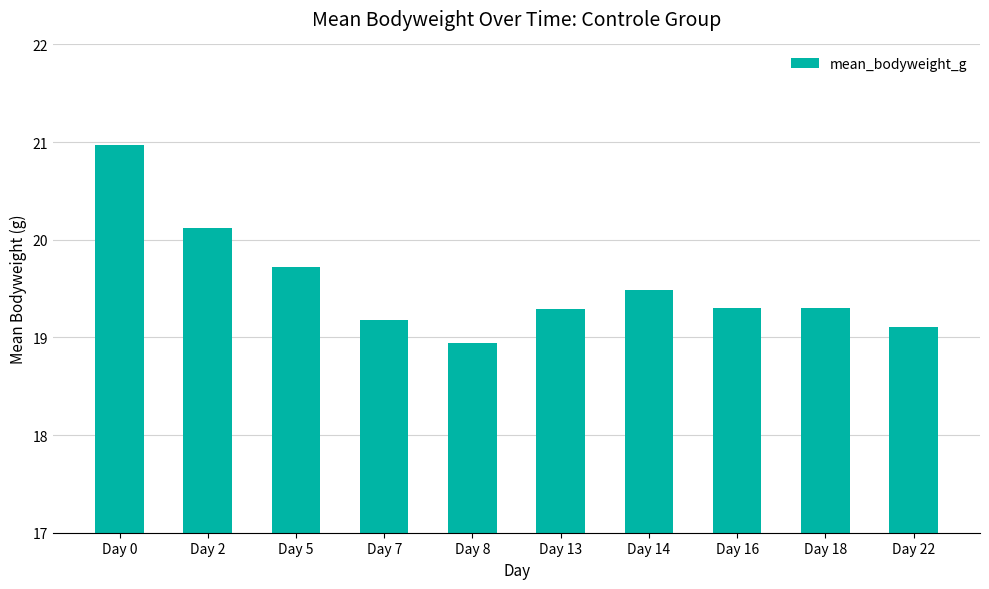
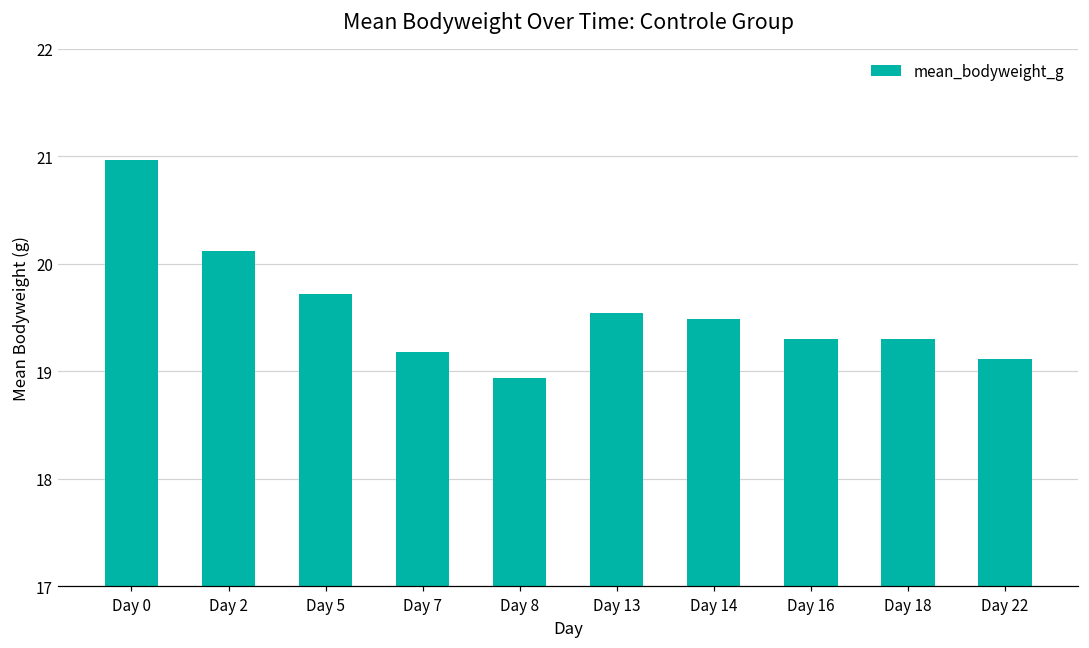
  {
    "Day 0": 21.0,
    "Day 2": 20.1,
    "Day 5": 19.7,
    "Day 7": 19.2,
    "Day 8": 18.9,
-   "Day 13": 19.3,
+   "Day 13": 19.5,
    "Day 14": 19.5,
    "Day 16": 19.3,
    "Day 18": 19.3,
    "Day 22": 19.1
  }
